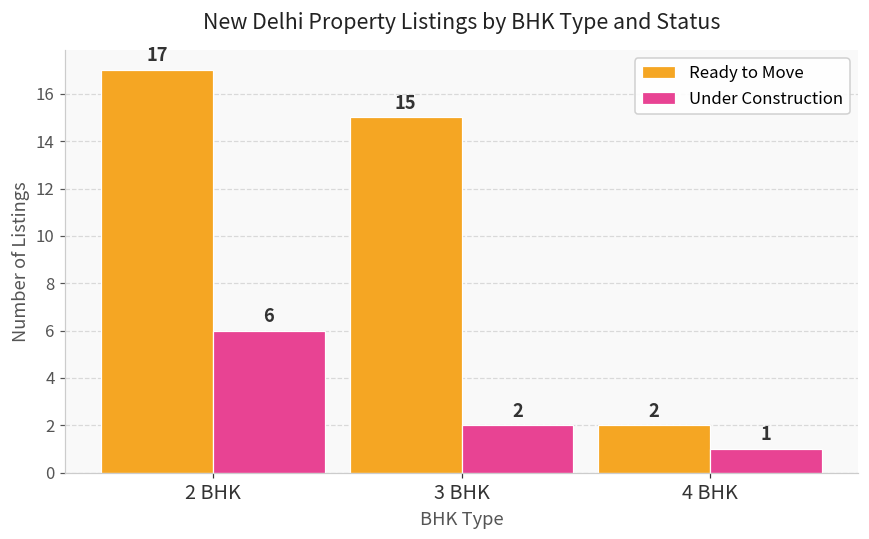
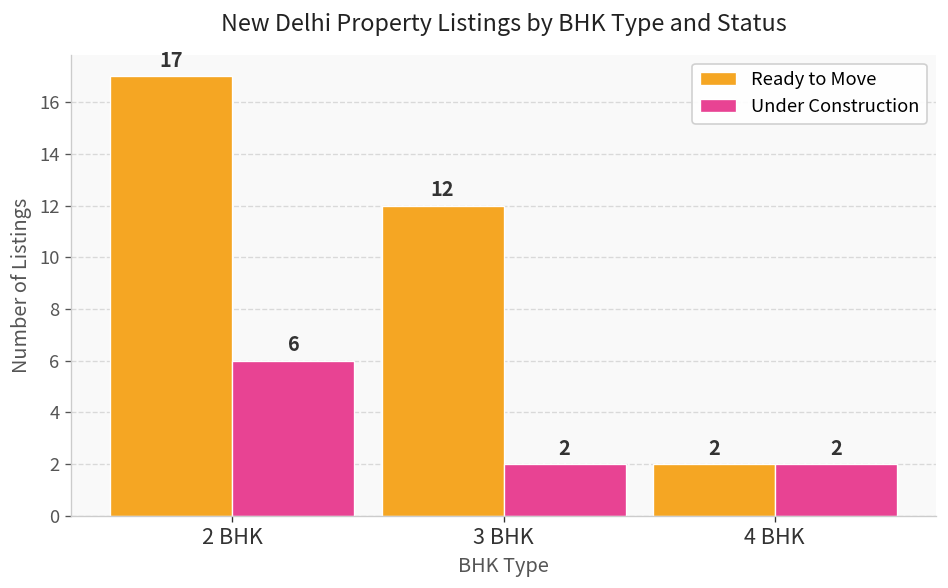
  {
    "Ready to Move": {
      "2 BHK": 17,
-     "3 BHK": 15,
+     "3 BHK": 12,
      "4 BHK": 2
    },
    "Under Construction": {
      "2 BHK": 6,
      "3 BHK": 2,
-     "4 BHK": 1
+     "4 BHK": 2
    }
  }
